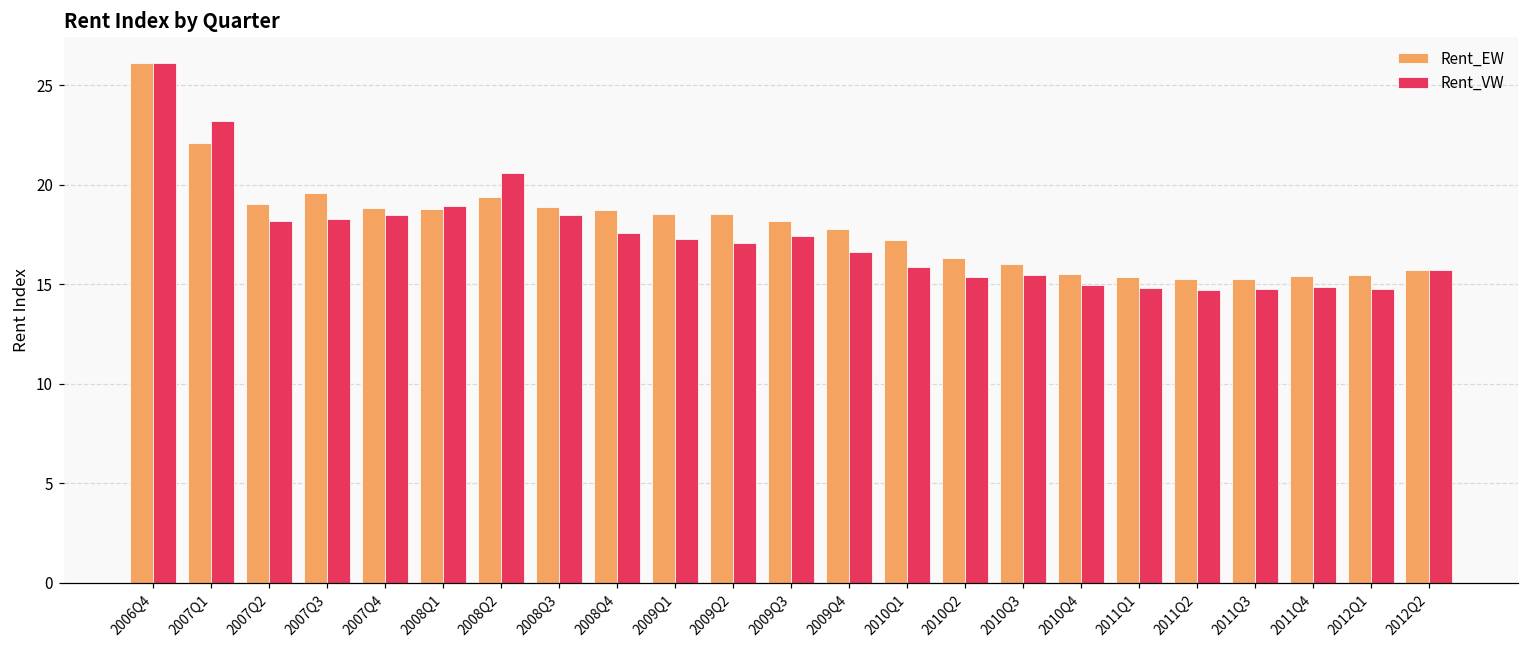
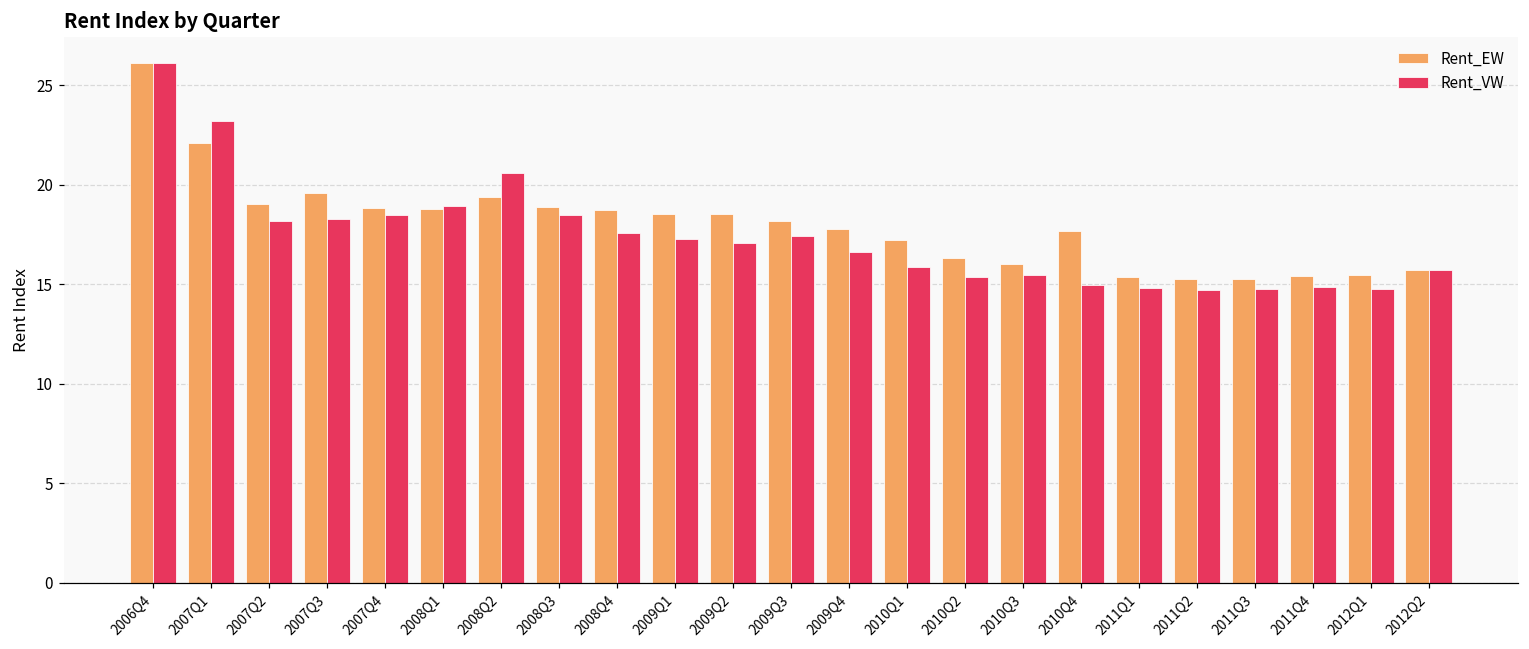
  {
    "Rent_EW": {
      "2006Q4": 26.1,
      "2007Q1": 22.1,
      "2007Q2": 19.0,
      "2007Q3": 19.6,
      "2007Q4": 18.8,
      "2008Q1": 18.8,
      "2008Q2": 19.4,
      "2008Q3": 18.9,
      "2008Q4": 18.7,
      "2009Q1": 18.5,
      "2009Q2": 18.5,
      "2009Q3": 18.2,
      "2009Q4": 17.8,
      "2010Q1": 17.2,
      "2010Q2": 16.3,
      "2010Q3": 16.0,
-     "2010Q4": 15.5,
+     "2010Q4": 17.6,
      "2011Q1": 15.4,
      "2011Q2": 15.3,
      "2011Q3": 15.3,
      "2011Q4": 15.4,
      "2012Q1": 15.5,
      "2012Q2": 15.7
    },
    "Rent_VW": {
      "2006Q4": 26.1,
      "2007Q1": 23.2,
      "2007Q2": 18.2,
      "2007Q3": 18.3,
      "2007Q4": 18.5,
      "2008Q1": 18.9,
      "2008Q2": 20.6,
      "2008Q3": 18.5,
      "2008Q4": 17.6,
      "2009Q1": 17.3,
      "2009Q2": 17.1,
      "2009Q3": 17.4,
      "2009Q4": 16.6,
      "2010Q1": 15.9,
      "2010Q2": 15.4,
      "2010Q3": 15.4,
      "2010Q4": 15.0,
      "2011Q1": 14.8,
      "2011Q2": 14.7,
      "2011Q3": 14.8,
      "2011Q4": 14.8,
      "2012Q1": 14.8,
      "2012Q2": 15.7
    }
  }
